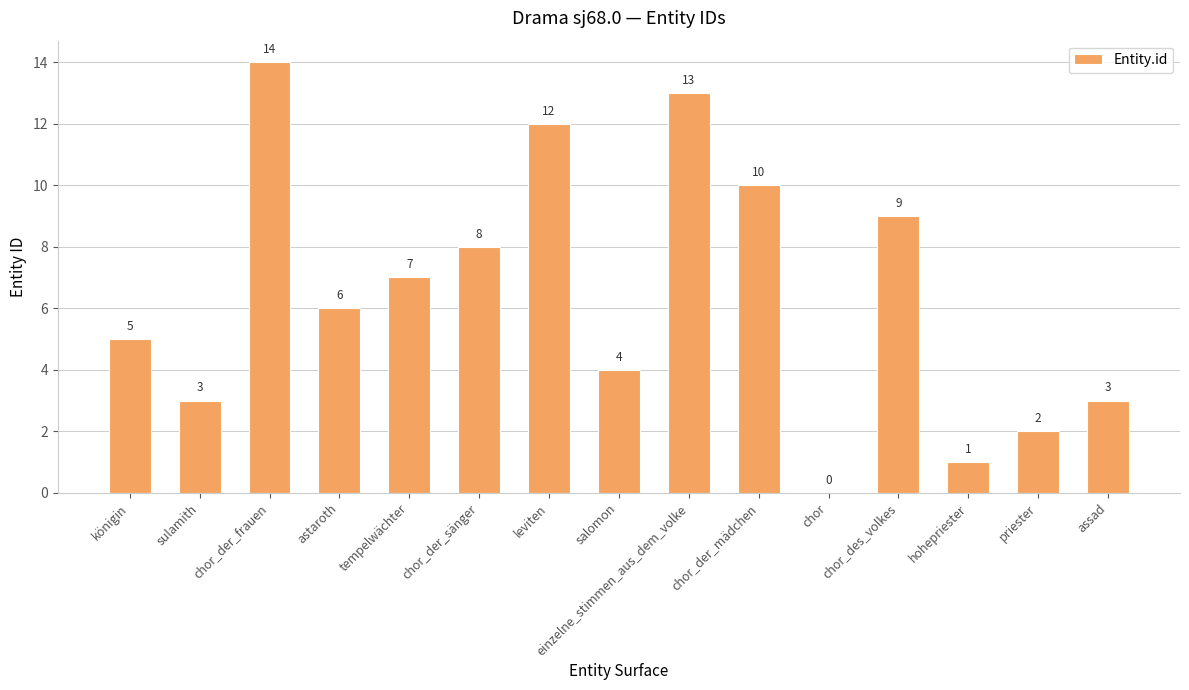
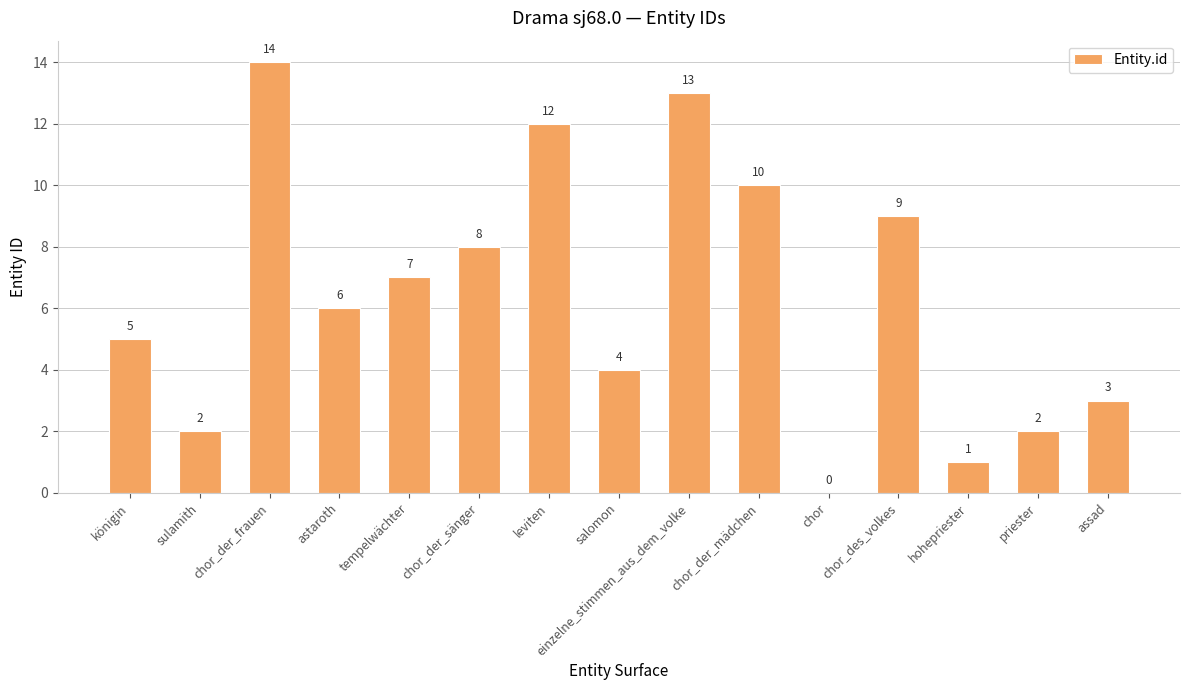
  {
    "königin": 5,
-   "sulamith": 3,
+   "sulamith": 2,
    "chor_der_frauen": 14,
    "astaroth": 6,
    "tempelwächter": 7,
    "chor_der_sänger": 8,
    "leviten": 12,
    "salomon": 4,
    "einzelne_stimmen_aus_dem_volke": 13,
    "chor_der_mädchen": 10,
    "chor": 0,
    "chor_des_volkes": 9,
    "hohepriester": 1,
    "priester": 2,
    "assad": 3
  }
